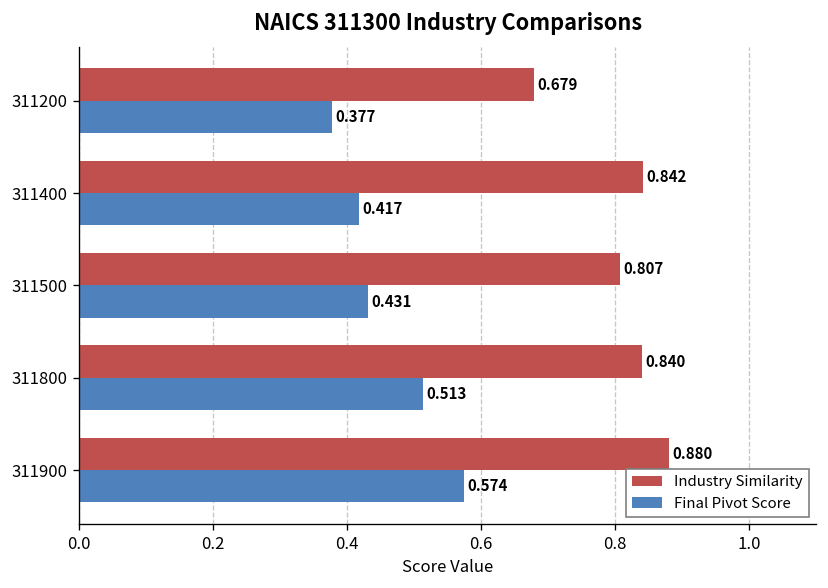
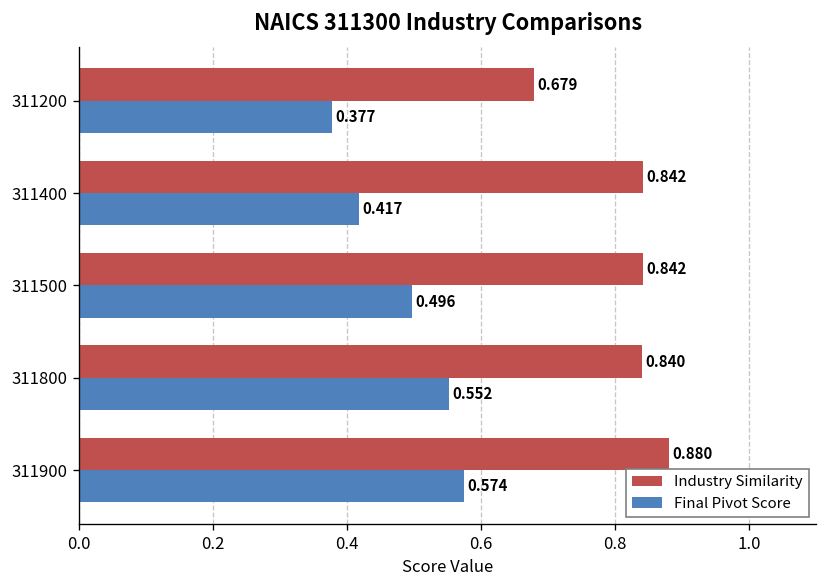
  {
    "Industry Similarity": {
      "311200": 0.679,
      "311400": 0.842,
-     "311500": 0.807,
+     "311500": 0.842,
      "311800": 0.840,
      "311900": 0.880
    },
    "Final Pivot Score": {
      "311200": 0.377,
      "311400": 0.417,
-     "311500": 0.431,
-     "311800": 0.513,
+     "311500": 0.496,
+     "311800": 0.552,
      "311900": 0.574
    }
  }
